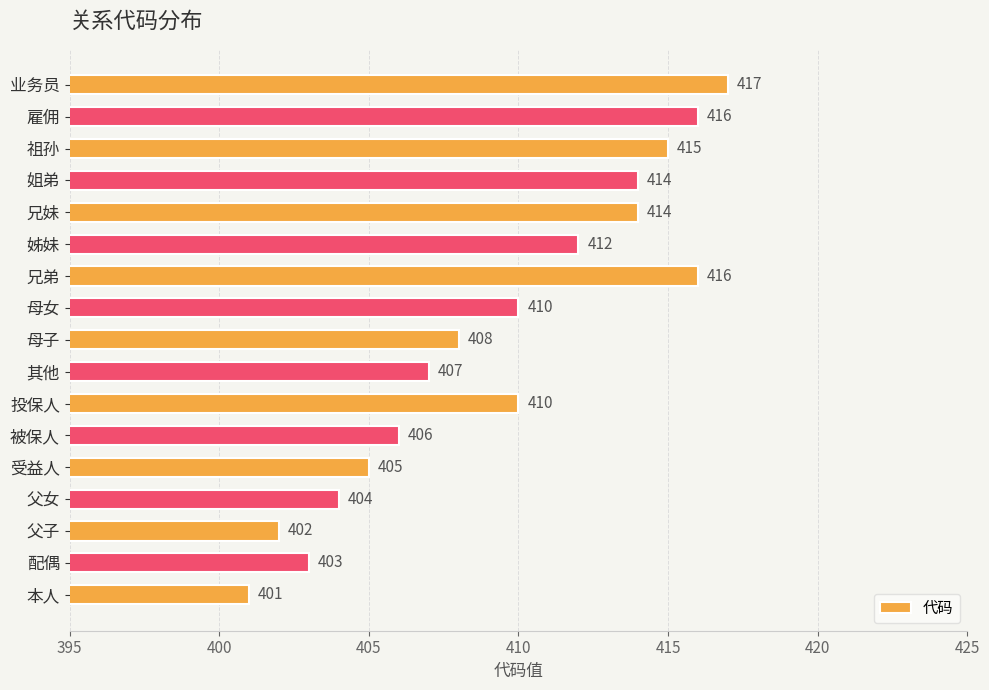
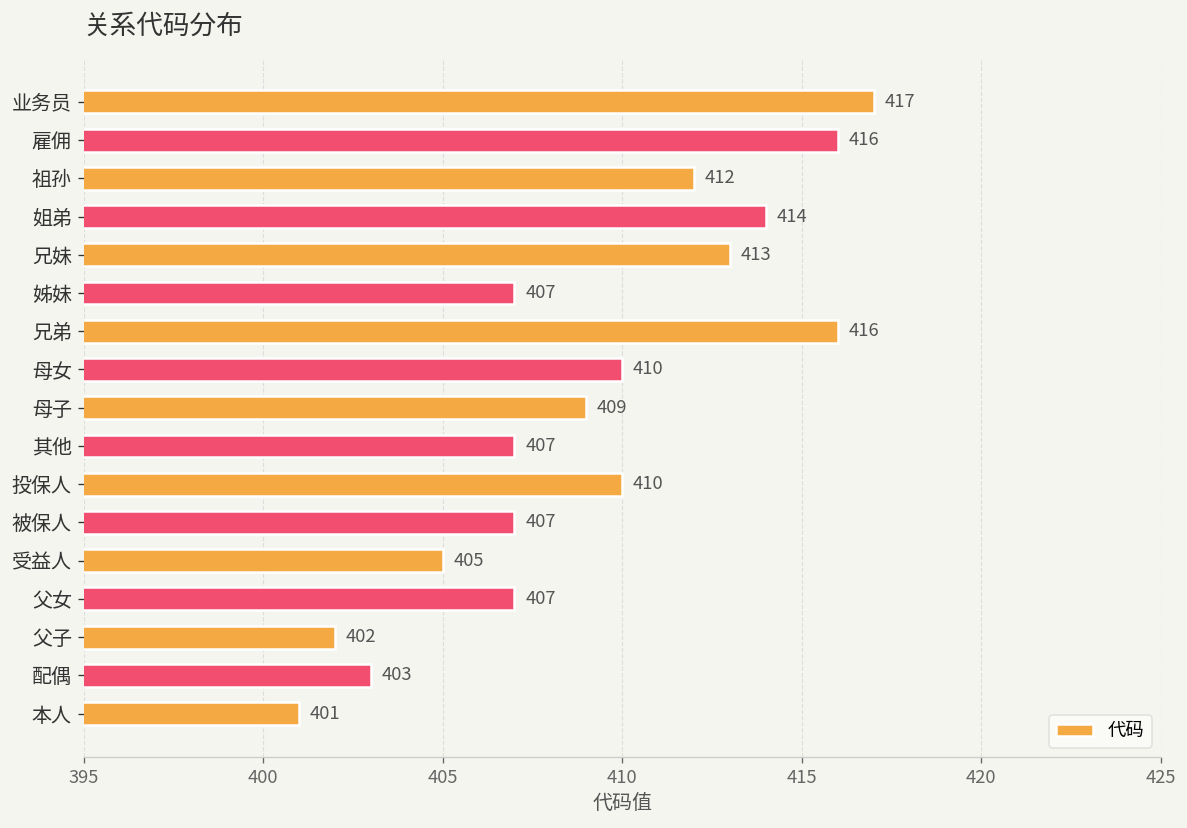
  {
    "业务员": 417,
    "雇佣": 416,
-   "祖孙": 415,
+   "祖孙": 412,
    "姐弟": 414,
-   "兄妹": 414,
-   "姊妹": 412,
+   "兄妹": 413,
+   "姊妹": 407,
    "兄弟": 416,
    "母女": 410,
-   "母子": 408,
+   "母子": 409,
    "其他": 407,
    "投保人": 410,
-   "被保人": 406,
+   "被保人": 407,
    "受益人": 405,
-   "父女": 404,
+   "父女": 407,
    "父子": 402,
    "配偶": 403,
    "本人": 401
  }
